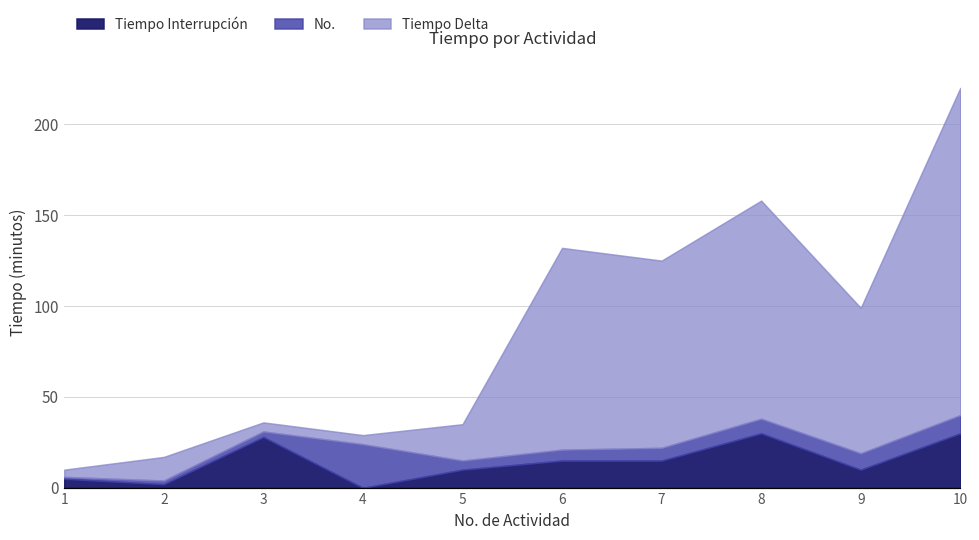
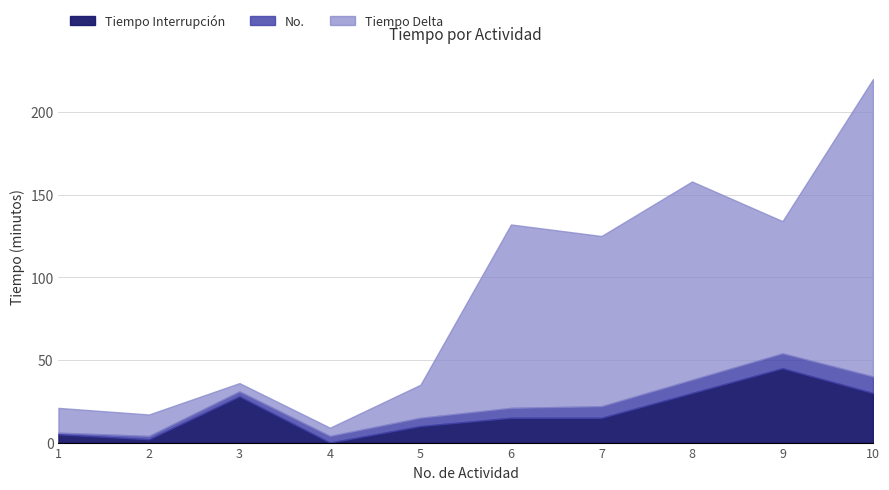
  {
    "Tiempo Interrupción": {
      "2": 2,
      "3": 28,
      "4": 0,
      "5": 10,
      "6": 15,
      "7": 15,
      "8": 30,
-     "9": 10,
+     "9": 45,
      "10": 30
    },
    "No.": {
      "2": 2,
      "3": 3,
-     "4": 24,
+     "4": 4,
      "5": 5,
      "6": 6,
      "7": 7,
      "8": 8,
      "9": 9,
      "10": 10
    },
    "Tiempo Delta": {
-     "1": 4,
+     "1": 15,
      "2": 13,
      "3": 5,
      "4": 5,
      "5": 20,
      "6": 111,
      "7": 103,
      "8": 120,
      "9": 80,
      "10": 180
    }
  }
